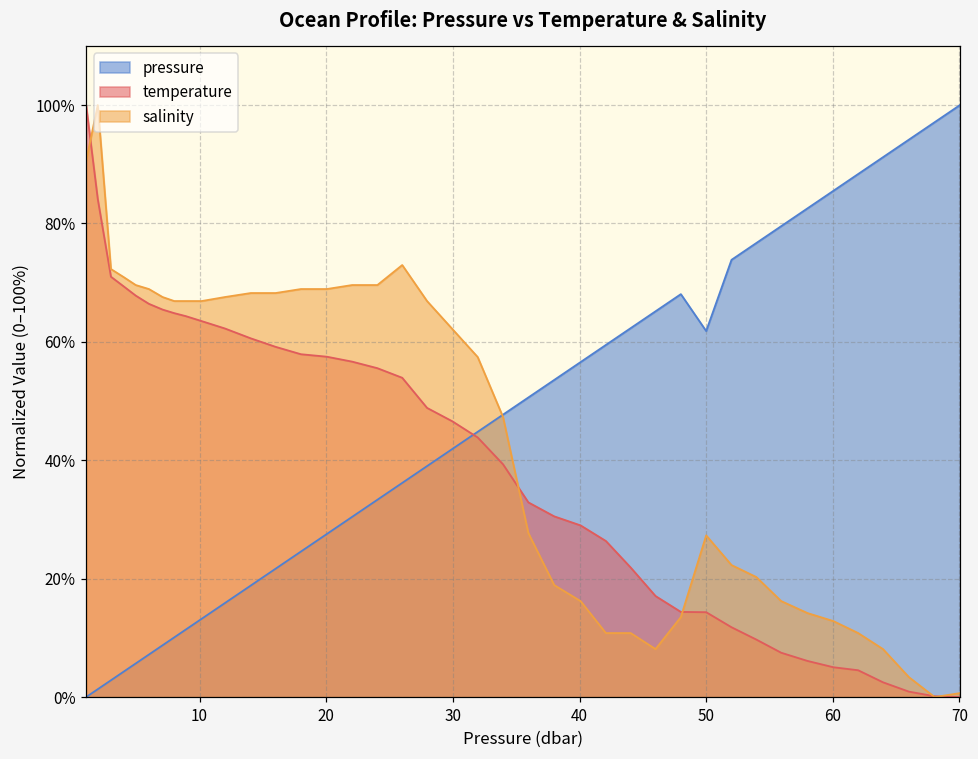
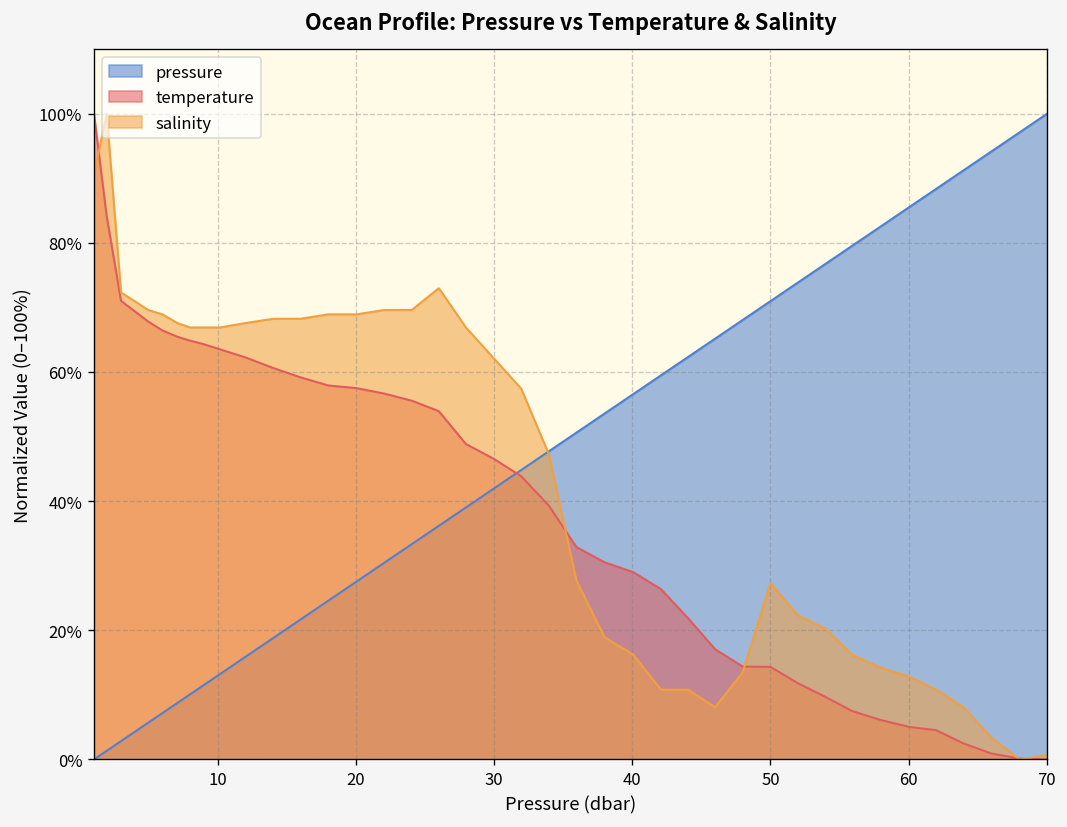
  {
    "pressure": {
-     "50": "62%"
+     "50": "71%"
    },
    "temperature": {
      "50": "14%"
    },
    "salinity": {
      "50": "27%"
    }
  }
